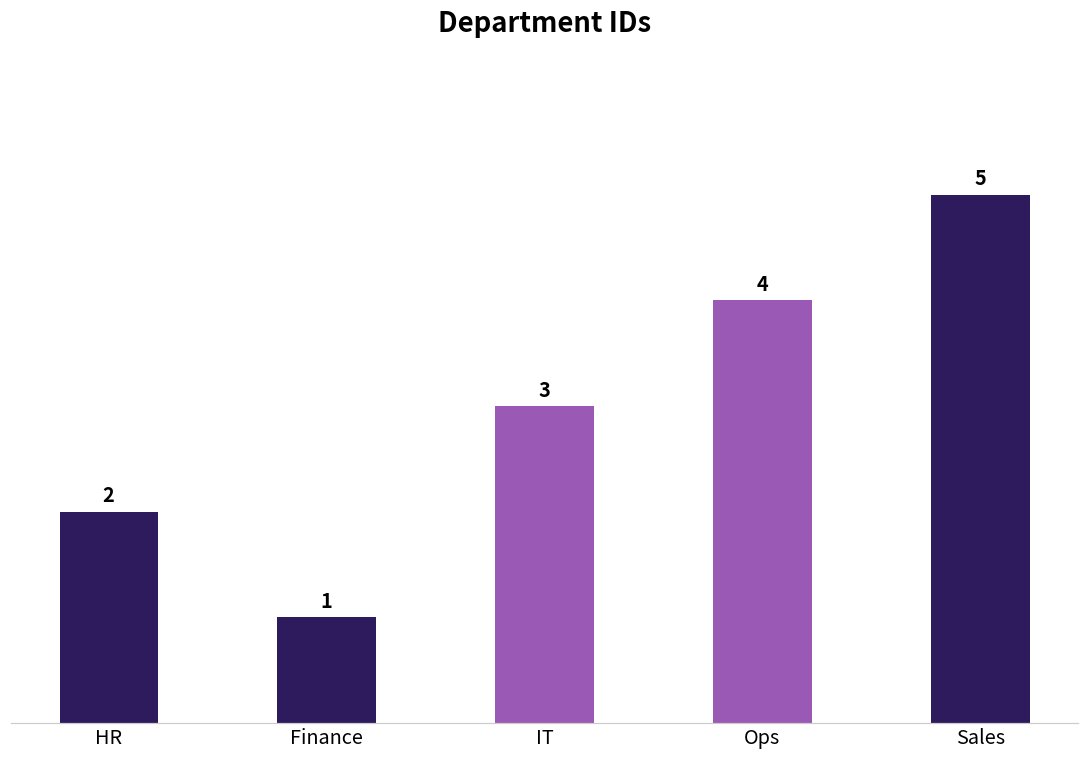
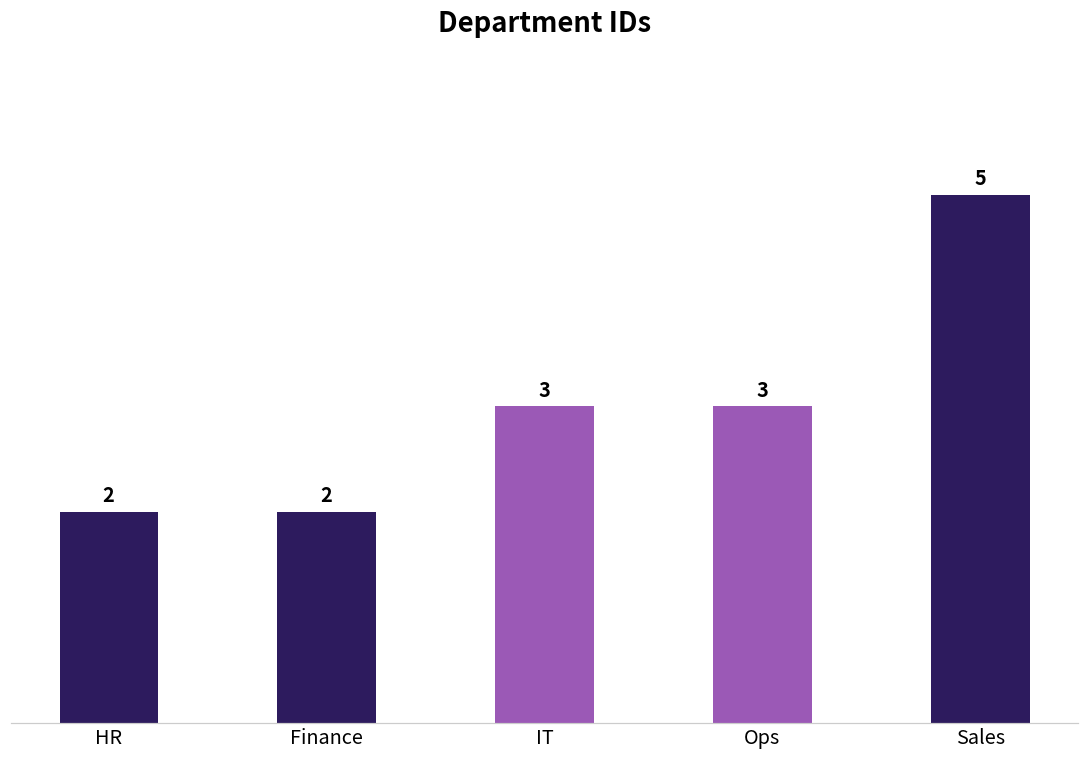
  {
    "HR": 2,
-   "Finance": 1,
+   "Finance": 2,
    "IT": 3,
-   "Ops": 4,
+   "Ops": 3,
    "Sales": 5
  }
